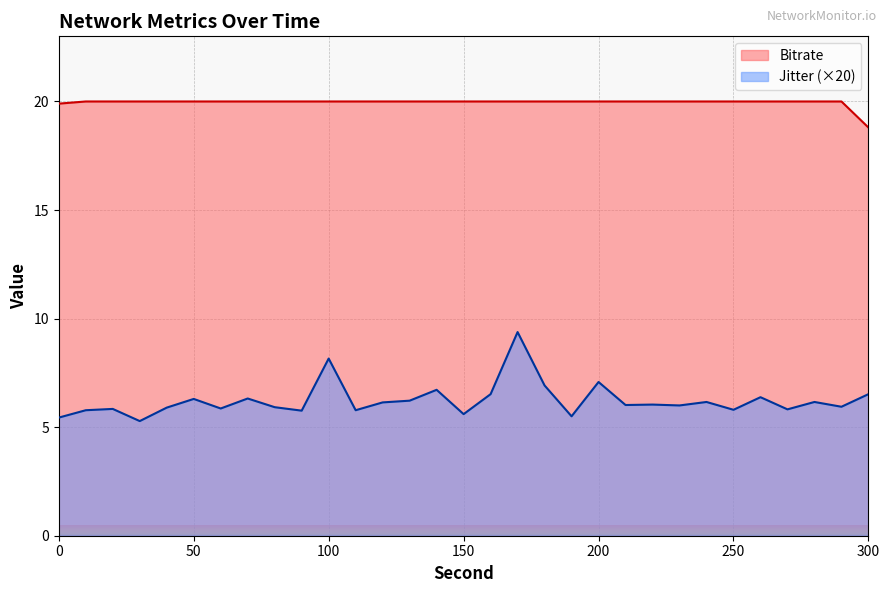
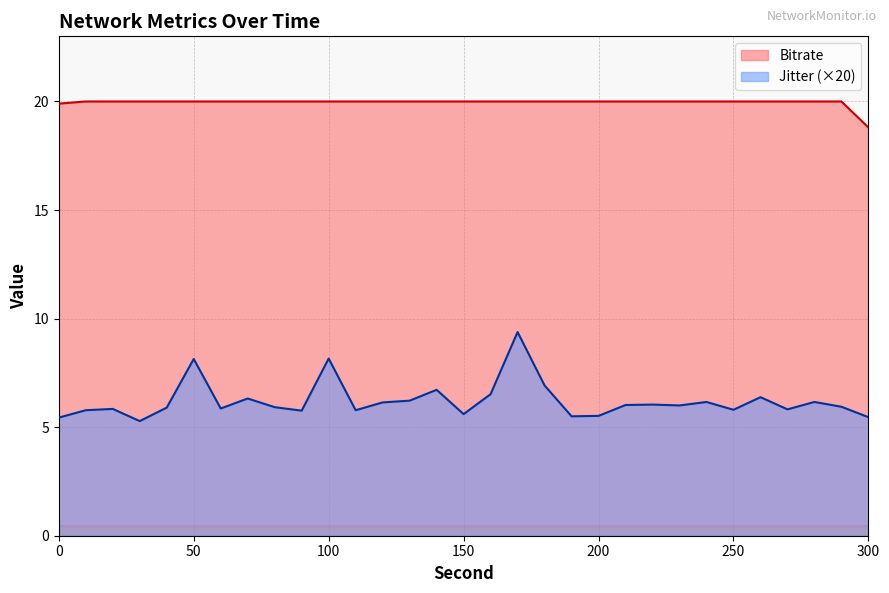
  {
    "Bitrate": {
      "0": 19.9,
      "50": 20.0,
      "100": 20.0,
      "150": 20.0,
      "200": 20.0,
      "250": 20.0,
      "300": 18.8
    },
    "Jitter (×20)": {
      "0": 5.4,
-     "50": 6.3,
+     "50": 8.1,
      "100": 8.2,
      "150": 5.6,
-     "200": 7.1,
+     "200": 5.5,
      "250": 5.8,
-     "300": 6.5
+     "300": 5.5
    }
  }
